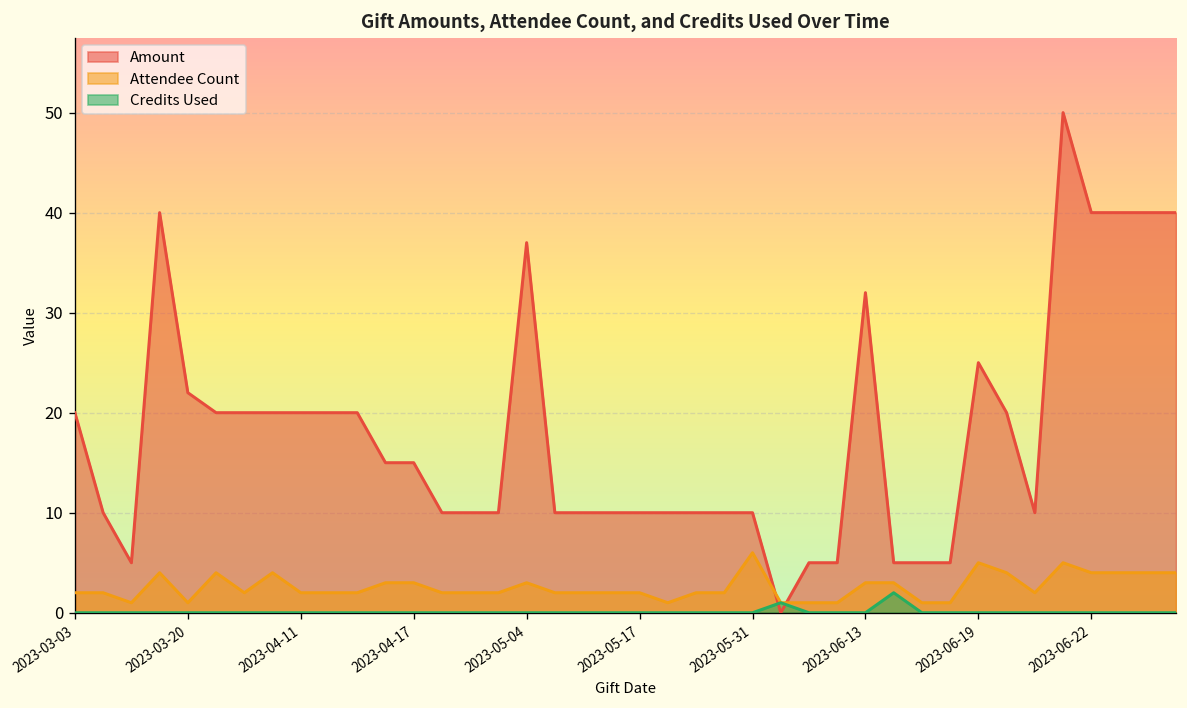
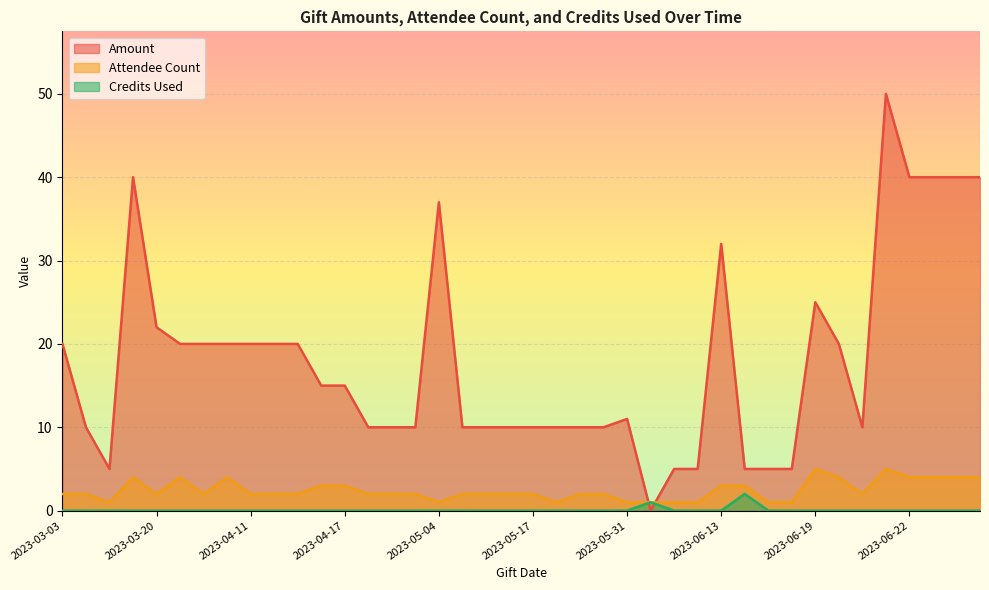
  {
    "Amount": {
      "2023-03-20": 22,
      "2023-05-04": 37,
-     "2023-05-31": 10,
+     "2023-05-31": 11,
      "2023-06-13": 32
    },
    "Attendee Count": {
-     "2023-03-20": 1,
-     "2023-05-04": 3,
-     "2023-05-31": 6,
+     "2023-03-20": 2,
+     "2023-05-04": 1,
+     "2023-05-31": 1,
      "2023-06-13": 3
    },
    "Credits Used": {
      "2023-03-20": 0,
      "2023-05-04": 0,
      "2023-05-31": 0,
      "2023-06-13": 0
    }
  }
